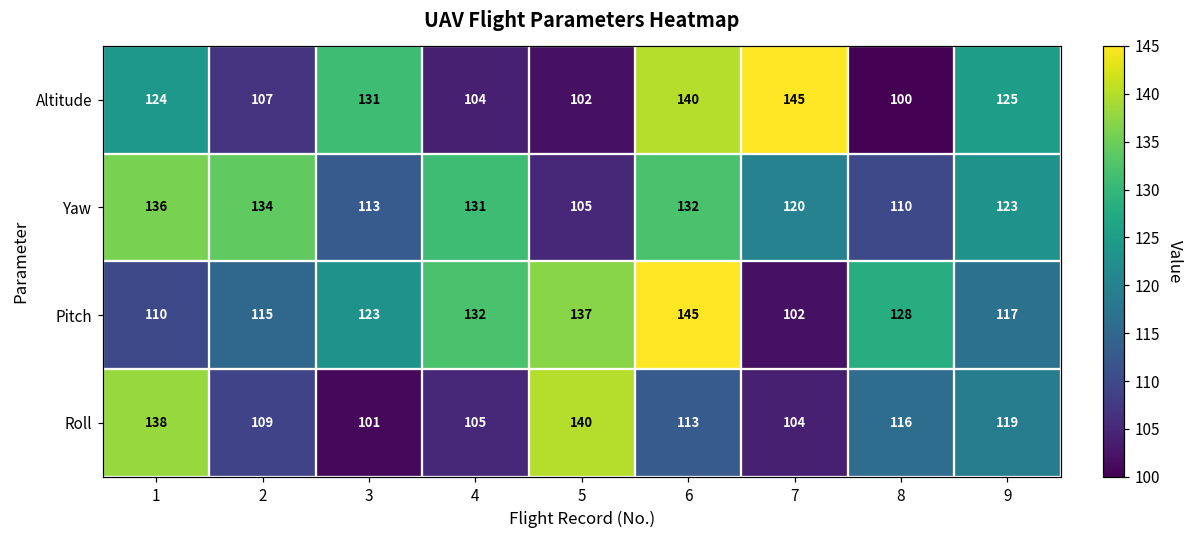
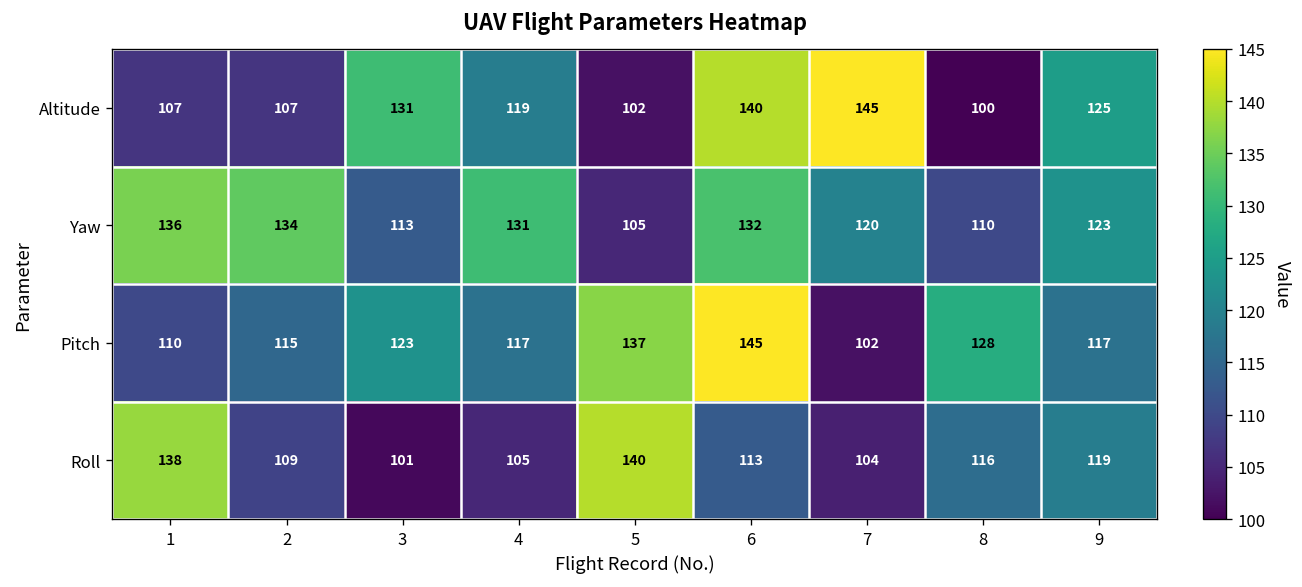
  {
    "Altitude": {
-     "1": 124,
+     "1": 107,
      "2": 107,
      "3": 131,
-     "4": 104,
+     "4": 119,
      "5": 102,
      "6": 140,
      "7": 145,
      "8": 100,
      "9": 125
    },
    "Yaw": {
      "1": 136,
      "2": 134,
      "3": 113,
      "4": 131,
      "5": 105,
      "6": 132,
      "7": 120,
      "8": 110,
      "9": 123
    },
    "Pitch": {
      "1": 110,
      "2": 115,
      "3": 123,
-     "4": 132,
+     "4": 117,
      "5": 137,
      "6": 145,
      "7": 102,
      "8": 128,
      "9": 117
    },
    "Roll": {
      "1": 138,
      "2": 109,
      "3": 101,
      "4": 105,
      "5": 140,
      "6": 113,
      "7": 104,
      "8": 116,
      "9": 119
    }
  }
